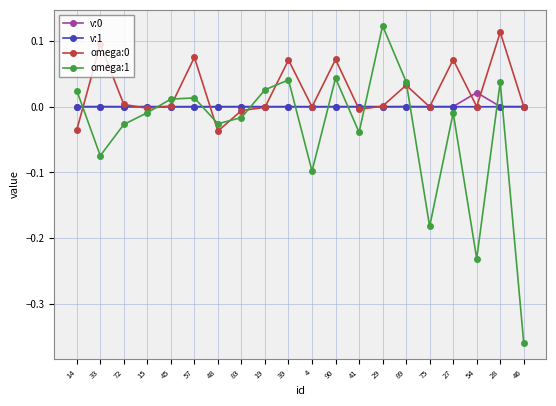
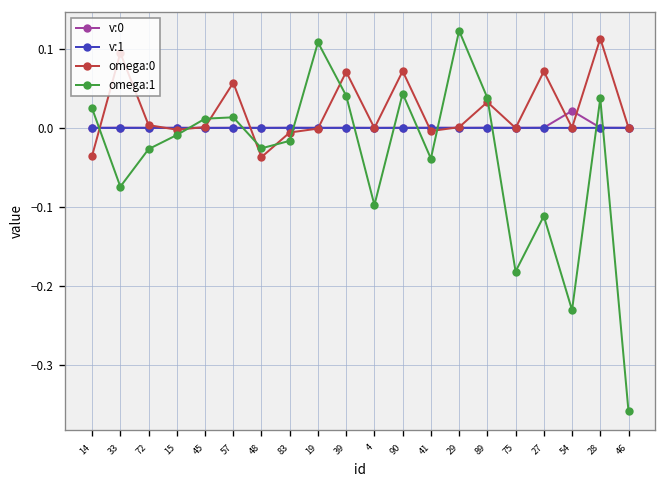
  {
    "v:0": {
      "54": 0.02
    },
    "omega:0": {
      "14": -0.04,
-     "57": 0.08,
+     "57": 0.06,
      "48": -0.04,
      "83": -0.01,
      "39": 0.07,
      "90": 0.07,
      "41": 0.00,
      "89": 0.03,
      "27": 0.07,
      "28": 0.11
    },
    "omega:1": {
      "14": 0.02,
      "33": -0.07,
      "72": -0.03,
      "15": -0.01,
      "45": 0.01,
      "57": 0.01,
      "48": -0.03,
      "83": -0.02,
-     "19": 0.03,
+     "19": 0.11,
      "39": 0.04,
      "4": -0.10,
      "90": 0.04,
      "41": -0.04,
      "29": 0.12,
      "89": 0.04,
      "75": -0.18,
-     "27": -0.01,
+     "27": -0.11,
      "54": -0.23,
      "28": 0.04,
      "46": -0.36
    }
  }
